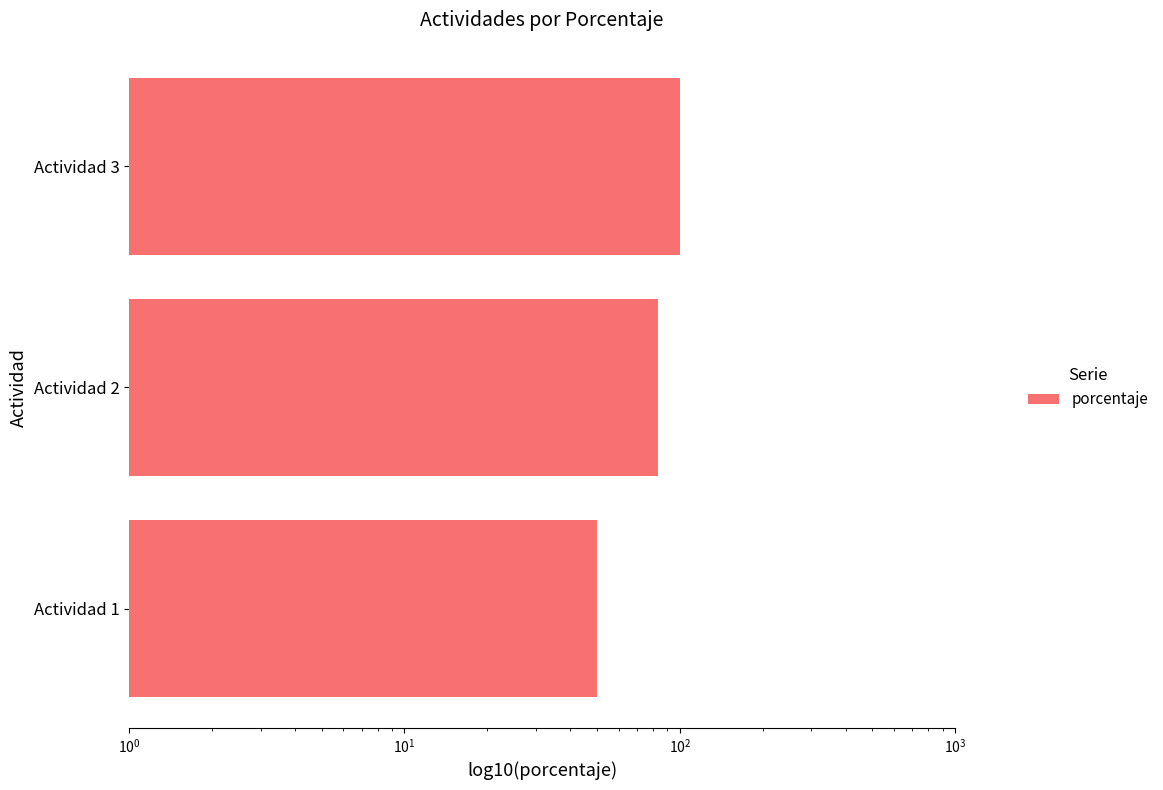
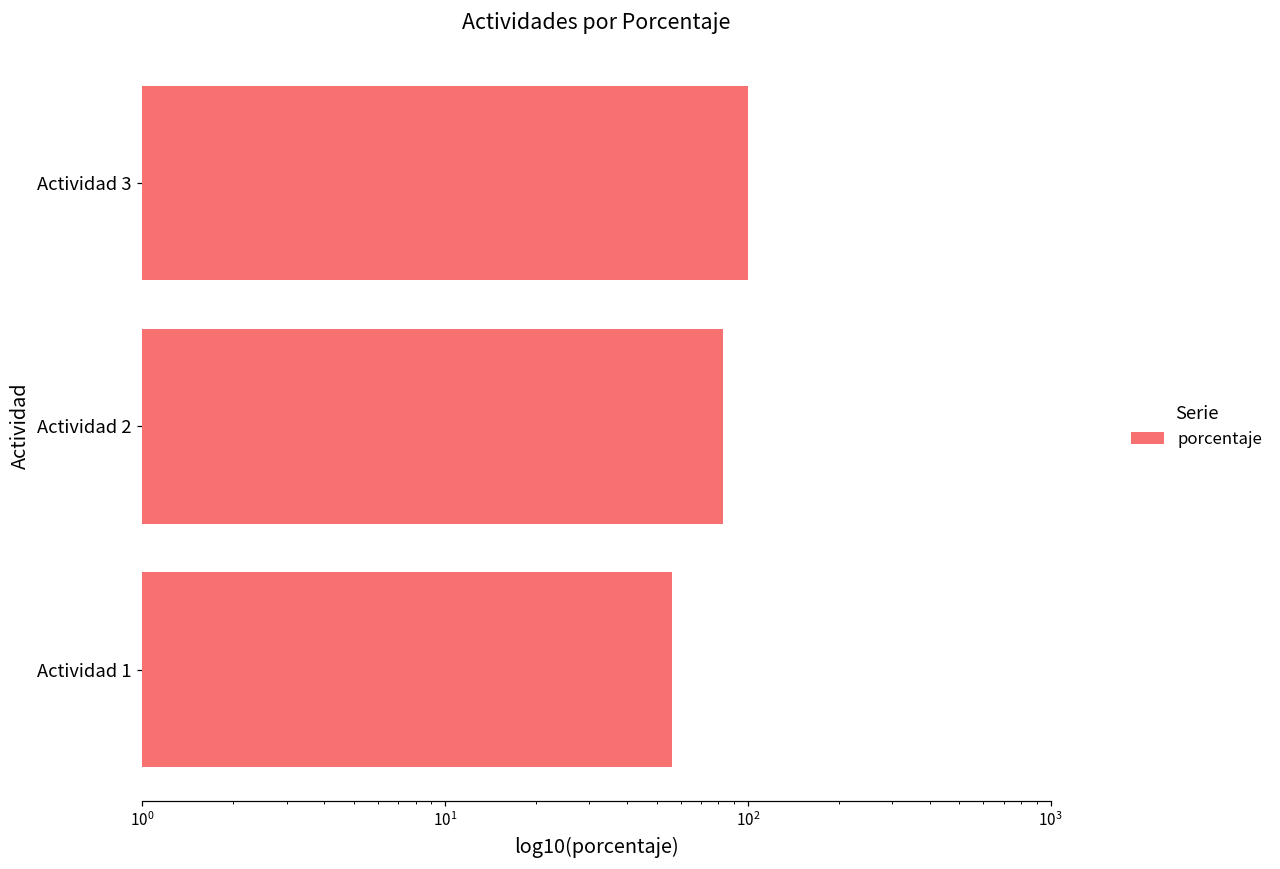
  {
    "Actividad 3": 100,
    "Actividad 2": 83,
-   "Actividad 1": 50
+   "Actividad 1": 56
  }
